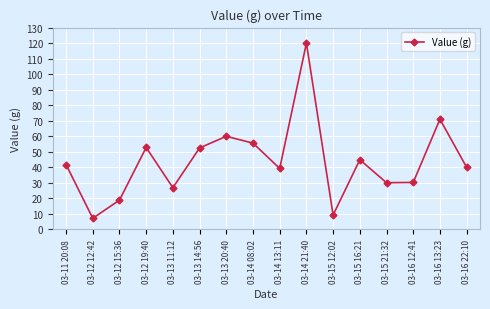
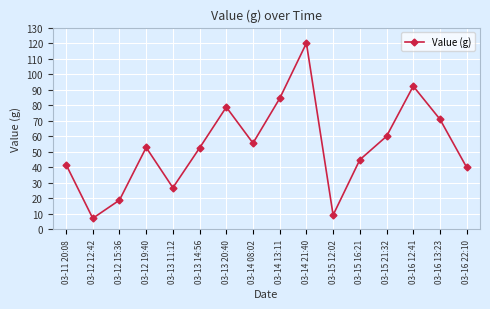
  {
    "03-11 20:08": 42,
    "03-12 12:42": 7,
    "03-12 15:36": 19,
    "03-12 19:40": 53,
    "03-13 11:12": 27,
    "03-13 14:56": 53,
-   "03-13 20:40": 60,
+   "03-13 20:40": 79,
    "03-14 08:02": 56,
-   "03-14 13:11": 39,
+   "03-14 13:11": 84,
    "03-14 21:40": 120,
    "03-15 12:02": 9,
    "03-15 16:21": 45,
-   "03-15 21:32": 30,
-   "03-16 12:41": 30,
+   "03-15 21:32": 60,
+   "03-16 12:41": 92,
    "03-16 13:23": 71,
    "03-16 22:10": 40
  }
